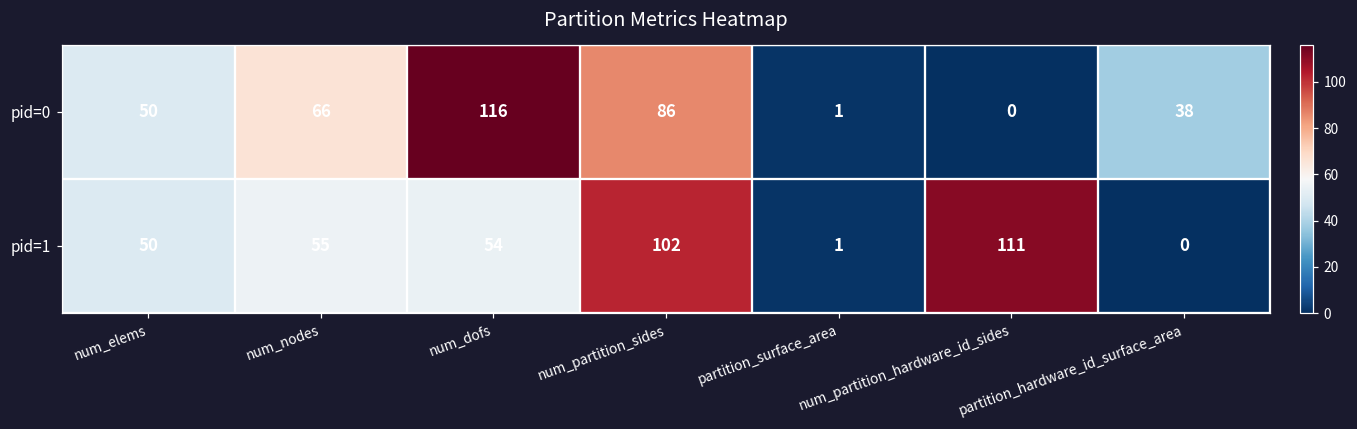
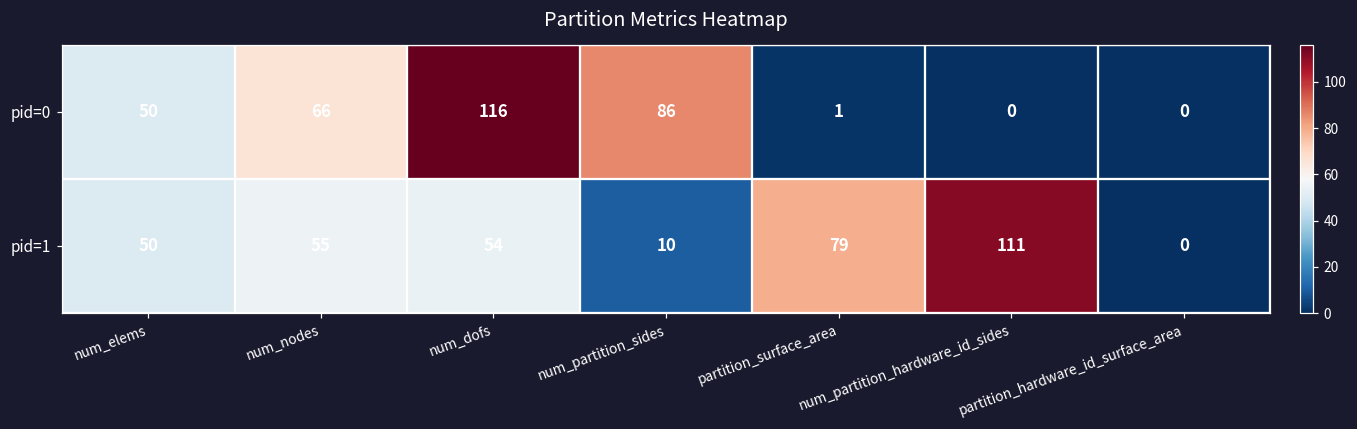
  {
    "pid=0": {
      "num_dofs": 116,
      "num_partition_sides": 86,
      "partition_surface_area": 1,
      "num_partition_hardware_id_sides": 0,
-     "partition_hardware_id_surface_area": 38
+     "partition_hardware_id_surface_area": 0
    },
    "pid=1": {
-     "num_partition_sides": 102,
-     "partition_surface_area": 1,
+     "num_partition_sides": 10,
+     "partition_surface_area": 79,
      "num_partition_hardware_id_sides": 111,
      "partition_hardware_id_surface_area": 0
    }
  }
